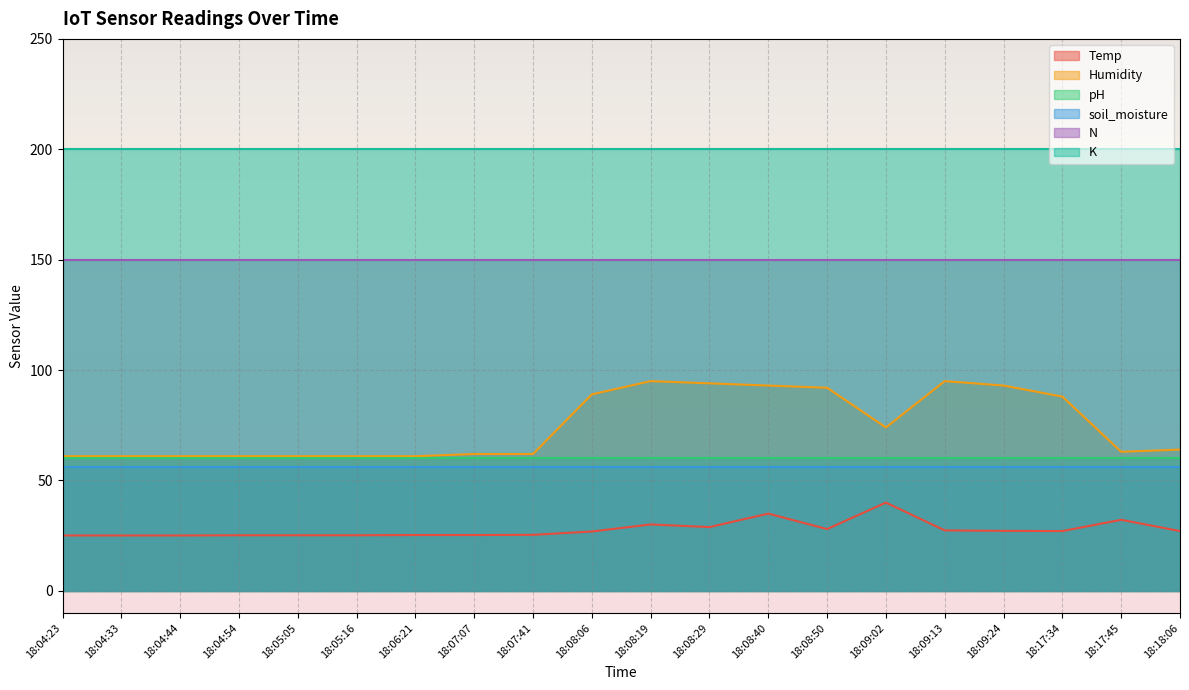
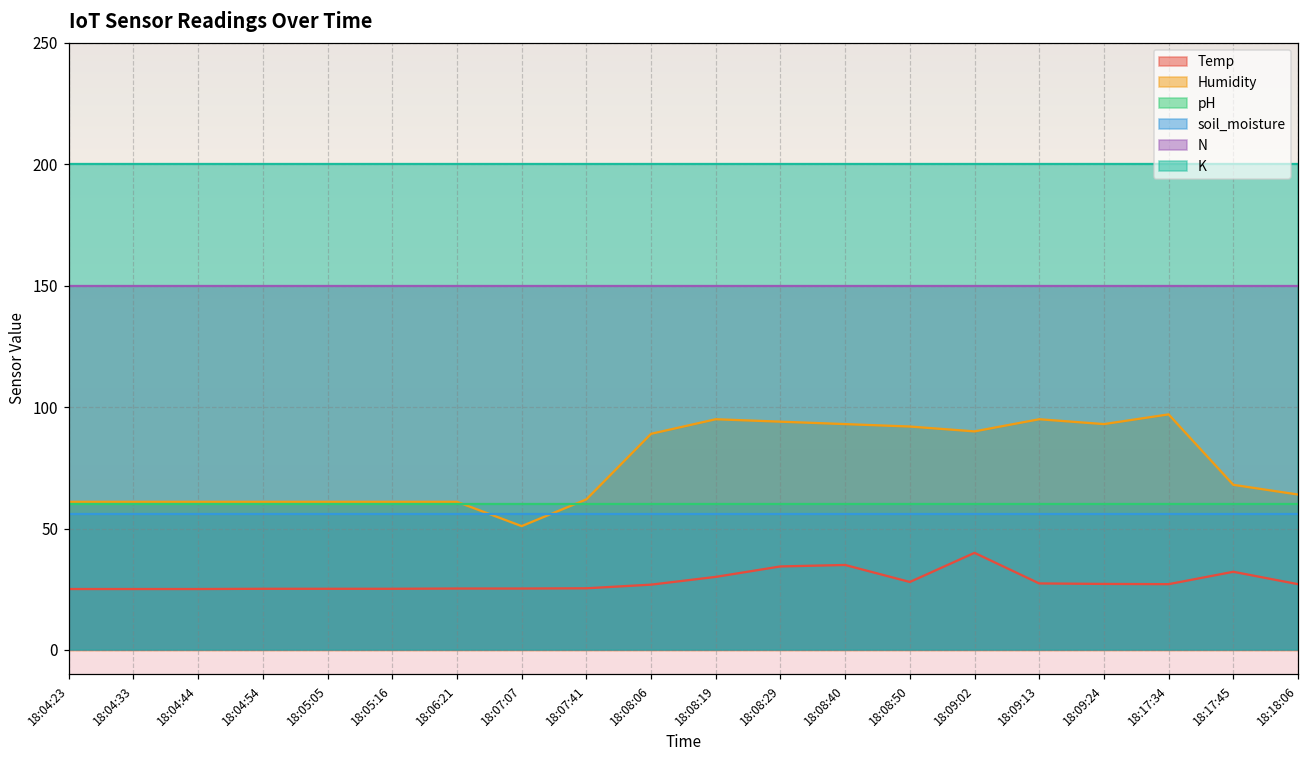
  {
    "Temp": {
      "18:04:23": 25,
      "18:04:33": 25,
      "18:04:44": 25,
      "18:04:54": 25,
      "18:05:05": 25,
      "18:05:16": 25,
      "18:06:21": 25,
      "18:07:07": 25,
      "18:07:41": 25,
      "18:08:06": 27,
      "18:08:19": 30,
-     "18:08:29": 29,
+     "18:08:29": 34,
      "18:08:40": 35,
      "18:08:50": 28,
      "18:09:02": 40,
      "18:09:13": 27,
      "18:09:24": 27,
      "18:17:34": 27,
      "18:17:45": 32,
      "18:18:06": 27
    },
    "Humidity": {
-     "18:07:07": 62,
+     "18:07:07": 51,
      "18:07:41": 62,
      "18:08:06": 89,
      "18:08:19": 95,
      "18:08:29": 94,
      "18:08:40": 93,
      "18:08:50": 92,
-     "18:09:02": 74,
+     "18:09:02": 90,
      "18:09:13": 95,
      "18:09:24": 93,
-     "18:17:34": 88,
-     "18:17:45": 63,
+     "18:17:34": 97,
+     "18:17:45": 68,
      "18:18:06": 64
    },
    "N": {
      "18:04:23": 150,
      "18:04:33": 150,
      "18:04:44": 150,
      "18:04:54": 150,
      "18:05:05": 150,
      "18:05:16": 150,
      "18:06:21": 150,
      "18:07:07": 150,
      "18:07:41": 150,
      "18:08:06": 150,
      "18:08:19": 150,
      "18:08:29": 150,
      "18:08:40": 150,
      "18:08:50": 150,
      "18:09:02": 150,
      "18:09:13": 150,
      "18:09:24": 150,
      "18:17:34": 150,
      "18:17:45": 150,
      "18:18:06": 150
    }
  }
